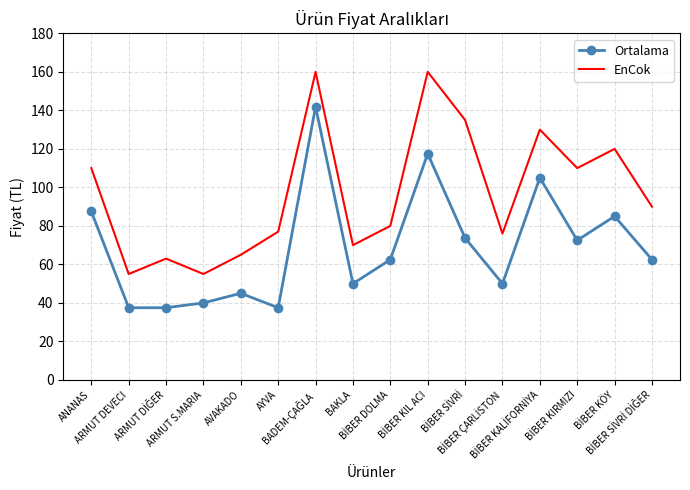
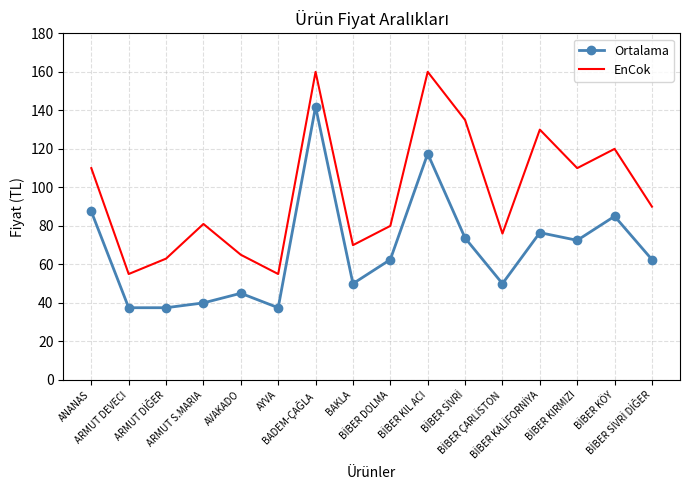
  {
    "Ortalama": {
      "ANANAS": 88,
      "ARMUT DEVECI": 38,
      "ARMUT DİĞER": 38,
      "ARMUT S.MARIA": 40,
      "AVAKADO": 45,
      "AYVA": 38,
      "BADEM-ÇAĞLA": 142,
      "BAKLA": 50,
      "BİBER DOLMA": 63,
      "BİBER KIL ACI": 118,
      "BİBER SİVRİ": 74,
      "BİBER ÇARLİSTON": 50,
-     "BİBER KALİFORNİYA": 105,
+     "BİBER KALİFORNİYA": 77,
      "BİBER KIRMIZI": 73,
      "BİBER KÖY": 85,
      "BİBER SİVRİ DİĞER": 63
    },
    "EnCok": {
      "ANANAS": 110,
      "ARMUT DEVECI": 55,
      "ARMUT DİĞER": 63,
-     "ARMUT S.MARIA": 55,
+     "ARMUT S.MARIA": 81,
      "AVAKADO": 65,
-     "AYVA": 77,
+     "AYVA": 55,
      "BADEM-ÇAĞLA": 160,
      "BAKLA": 70,
      "BİBER DOLMA": 80,
      "BİBER KIL ACI": 160,
      "BİBER SİVRİ": 135,
      "BİBER ÇARLİSTON": 76,
      "BİBER KALİFORNİYA": 130,
      "BİBER KIRMIZI": 110,
      "BİBER KÖY": 120,
      "BİBER SİVRİ DİĞER": 90
    }
  }
